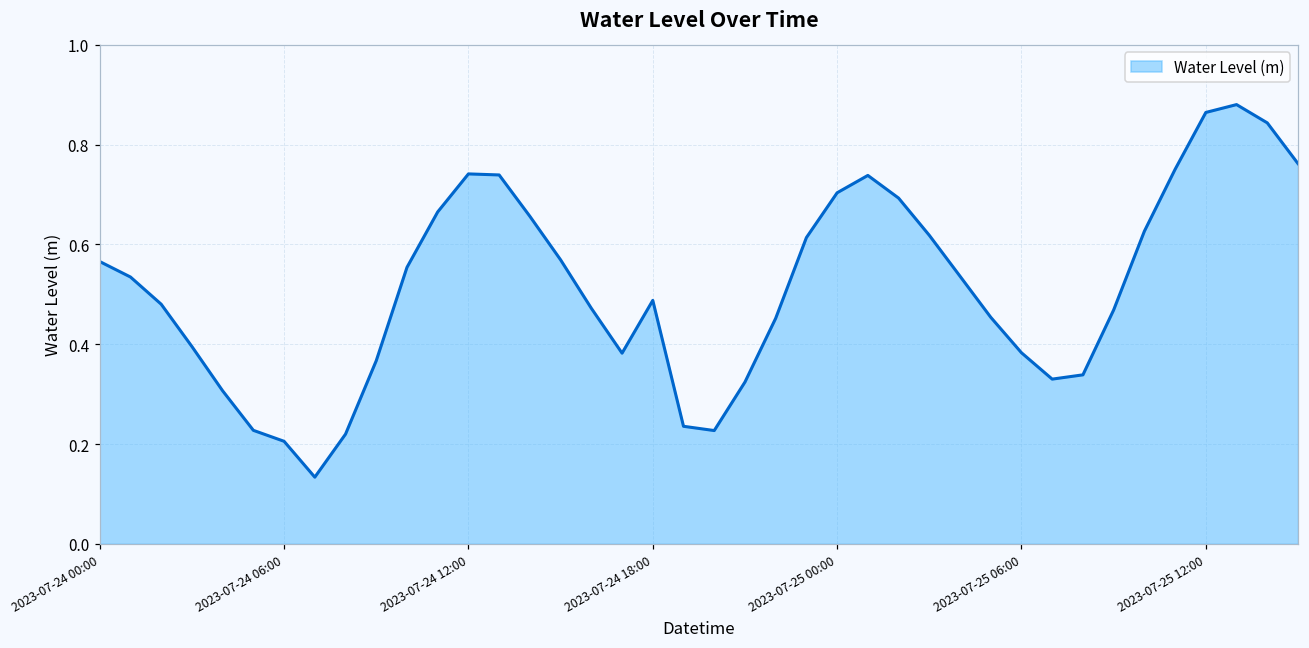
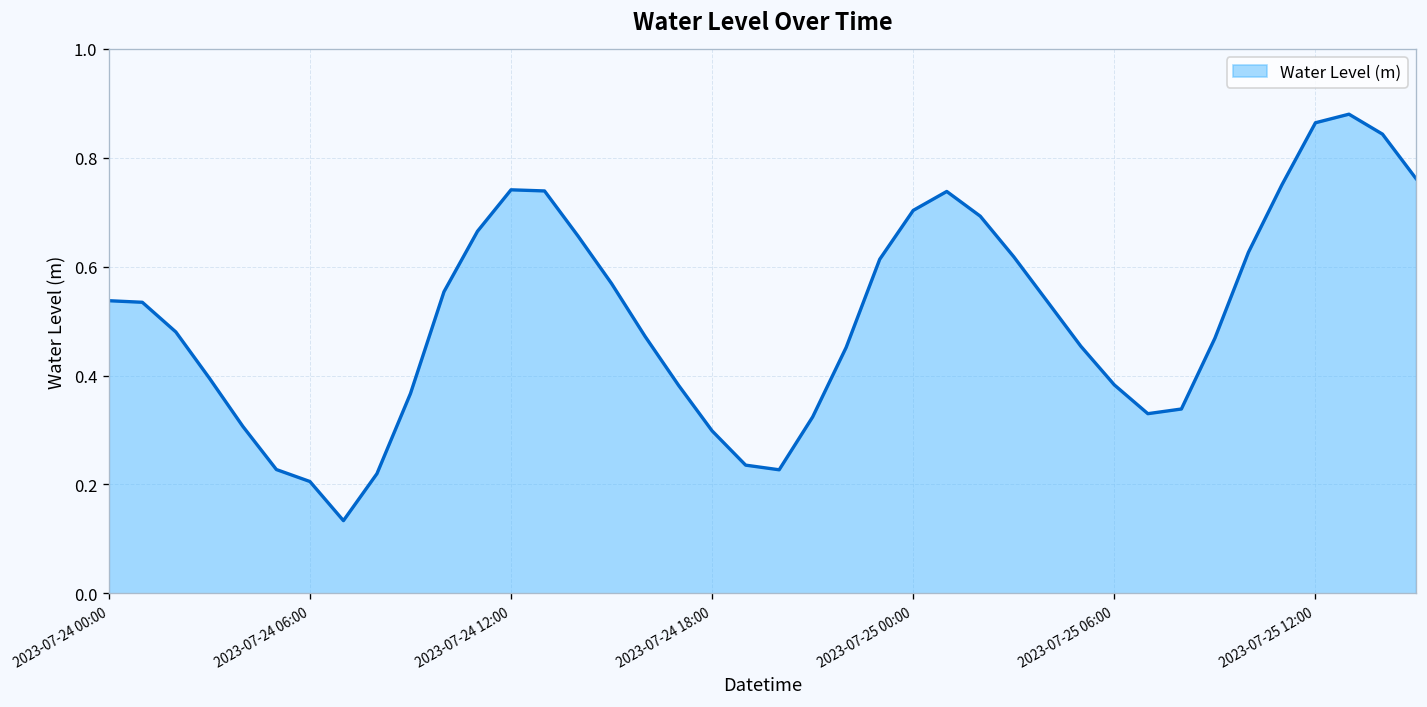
  {
-   "2023-07-24 00:00": 0.57,
+   "2023-07-24 00:00": 0.54,
    "2023-07-24 06:00": 0.21,
    "2023-07-24 12:00": 0.74,
-   "2023-07-24 18:00": 0.49,
+   "2023-07-24 18:00": 0.30,
    "2023-07-25 00:00": 0.70,
    "2023-07-25 06:00": 0.38,
    "2023-07-25 12:00": 0.86
  }
